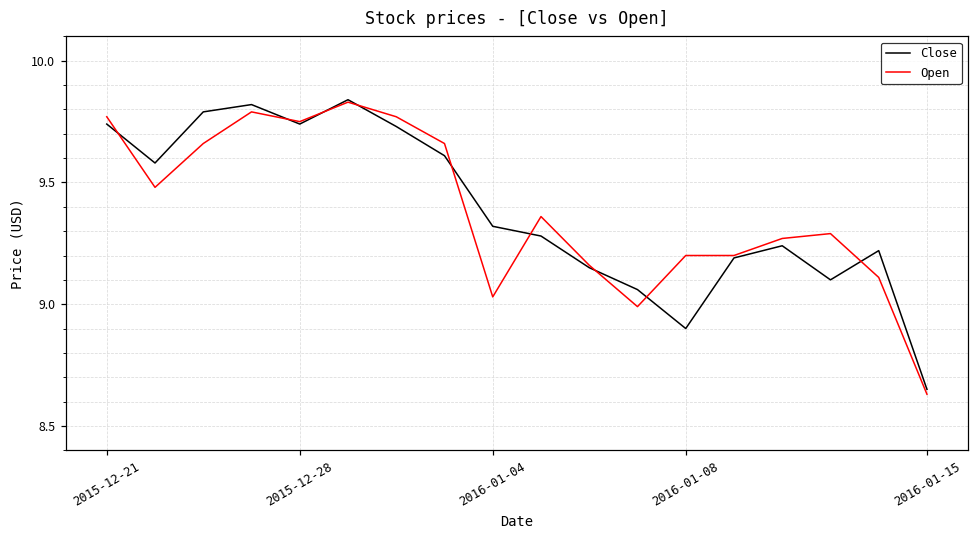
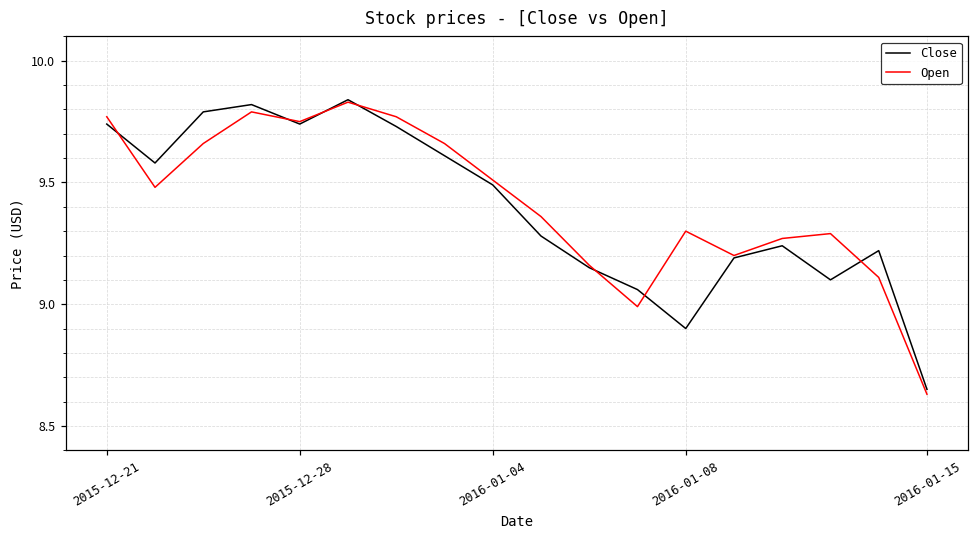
  {
    "Close": {
      "2015-12-21": 9.74,
-     "2016-01-04": 9.32,
+     "2016-01-04": 9.49,
      "2016-01-08": 8.90,
      "2016-01-15": 8.65
    },
    "Open": {
      "2015-12-21": 9.77,
-     "2016-01-04": 9.03,
-     "2016-01-08": 9.2,
+     "2016-01-04": 9.51,
+     "2016-01-08": 9.3,
      "2016-01-15": 8.63
    }
  }
